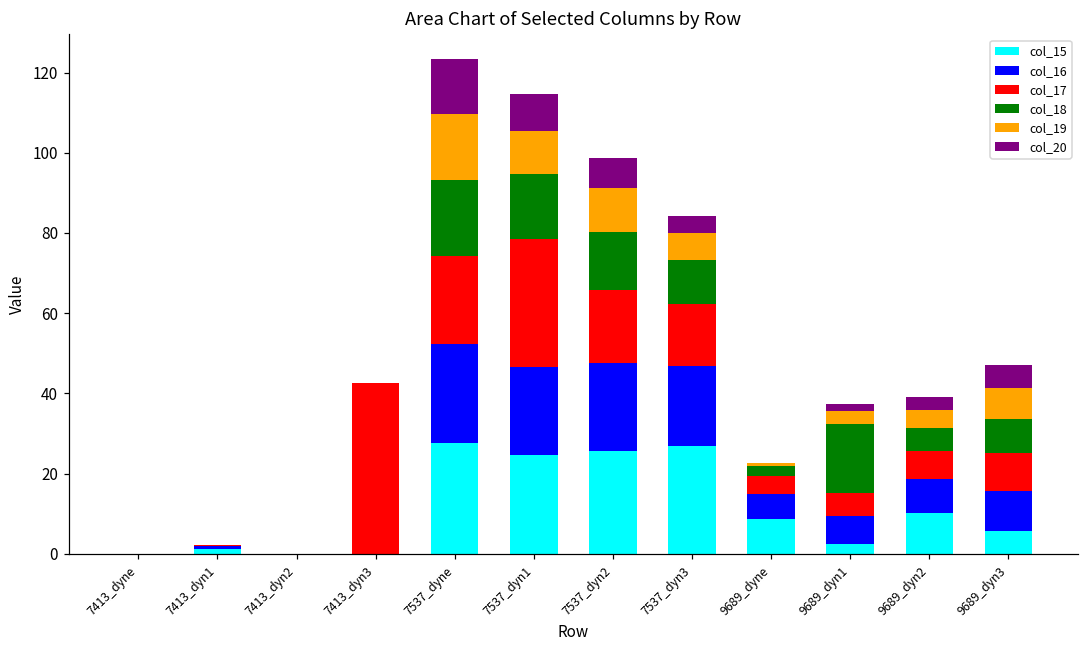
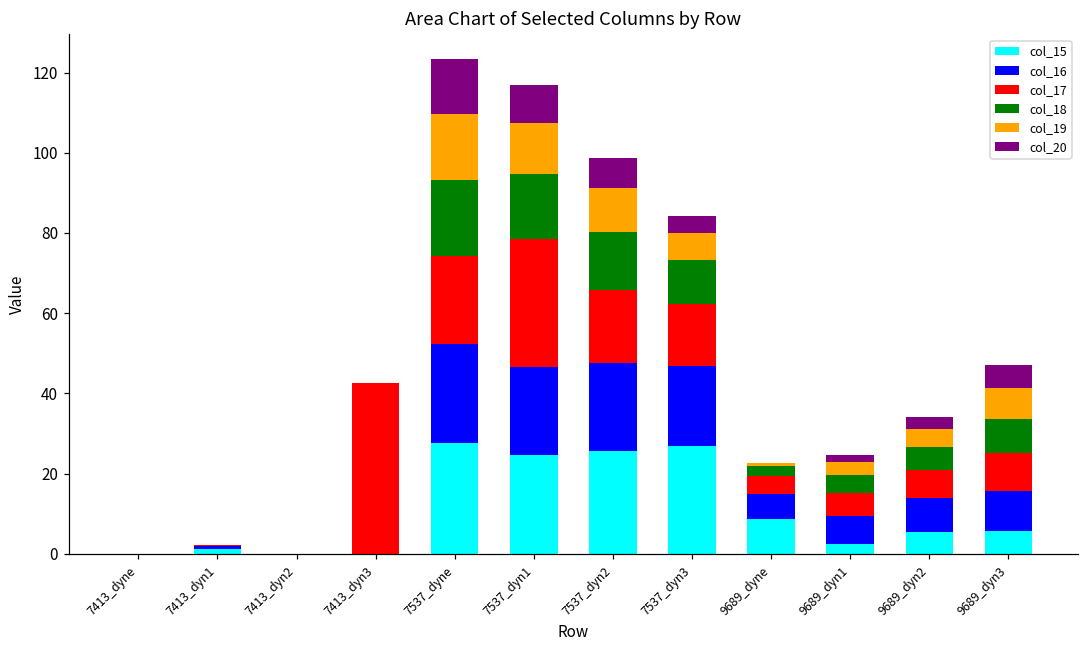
  {
    "col_15": {
      "7413_dyne": 0,
      "7413_dyn1": 1,
      "7413_dyn2": 0,
      "7413_dyn3": 0,
      "7537_dyne": 28,
      "7537_dyn1": 25,
      "7537_dyn2": 26,
      "7537_dyn3": 27,
      "9689_dyne": 9,
      "9689_dyn1": 3,
-     "9689_dyn2": 10,
+     "9689_dyn2": 5,
      "9689_dyn3": 6
    },
    "col_16": {
      "7413_dyne": 0,
      "7413_dyn2": 0,
      "7413_dyn3": 0,
      "7537_dyne": 25,
      "7537_dyn1": 22,
      "7537_dyn2": 22,
      "7537_dyn3": 20,
      "9689_dyne": 6,
      "9689_dyn1": 7,
      "9689_dyn2": 9,
      "9689_dyn3": 10
    },
    "col_17": {
      "7413_dyne": 0,
      "7413_dyn2": 0,
      "7413_dyn3": 43,
      "7537_dyne": 22,
      "7537_dyn1": 32,
      "7537_dyn2": 18,
      "7537_dyn3": 15,
      "9689_dyne": 4,
      "9689_dyn1": 6,
      "9689_dyn2": 7,
      "9689_dyn3": 9
    },
    "col_18": {
      "7413_dyne": 0,
      "7413_dyn1": 0,
      "7413_dyn2": 0,
      "7413_dyn3": 0,
      "7537_dyne": 19,
      "7537_dyn1": 16,
      "7537_dyn2": 15,
      "7537_dyn3": 11,
      "9689_dyne": 2,
-     "9689_dyn1": 17,
+     "9689_dyn1": 4,
      "9689_dyn2": 6,
      "9689_dyn3": 9
    },
    "col_19": {
      "7413_dyne": 0,
      "7413_dyn1": 0,
      "7413_dyn2": 0,
      "7413_dyn3": 0,
      "7537_dyne": 16,
-     "7537_dyn1": 11,
+     "7537_dyn1": 13,
      "7537_dyn2": 11,
      "7537_dyn3": 7,
      "9689_dyne": 1,
      "9689_dyn1": 3,
      "9689_dyn2": 4,
      "9689_dyn3": 8
    },
    "col_20": {
      "7413_dyne": 0,
      "7413_dyn1": 0,
      "7413_dyn2": 0,
      "7413_dyn3": 0,
      "7537_dyne": 14,
      "7537_dyn1": 9,
      "7537_dyn2": 8,
      "7537_dyn3": 4,
      "9689_dyne": 0,
      "9689_dyn1": 2,
      "9689_dyn2": 3,
      "9689_dyn3": 6
    }
  }
